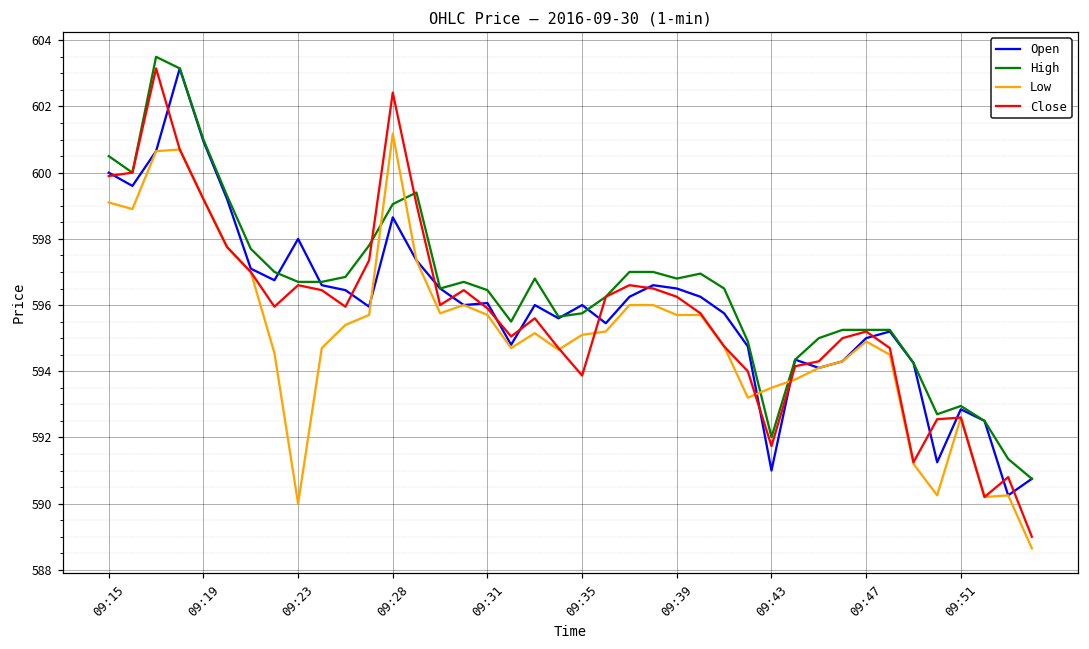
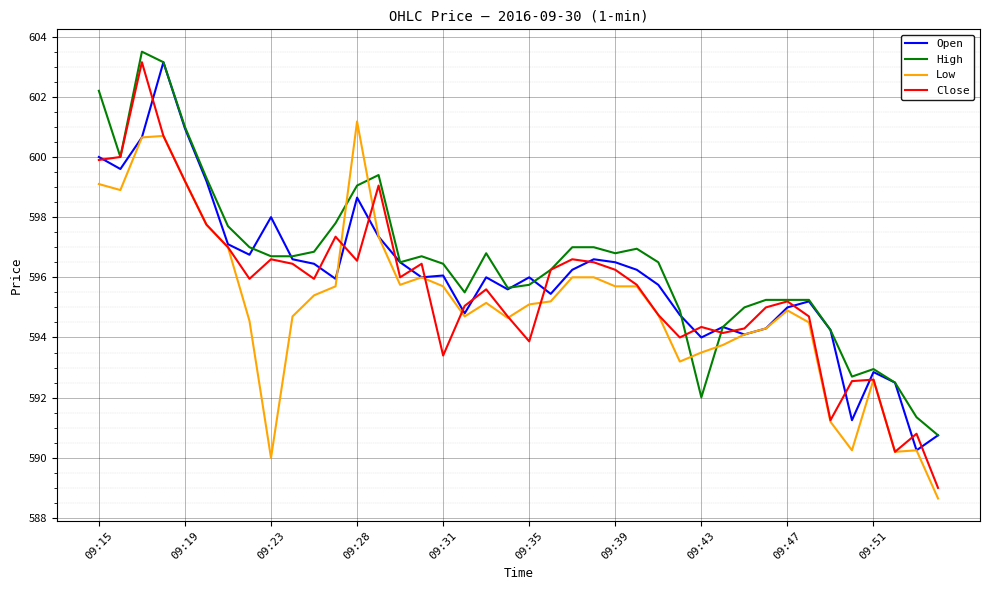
  {
    "Open": {
      "09:15": 600,
      "09:23": 598,
      "09:28": 598.7,
      "09:31": 596,
      "09:35": 596,
      "09:39": 596.5,
-     "09:43": 591,
+     "09:43": 594,
      "09:47": 595,
      "09:51": 592.9
    },
    "High": {
-     "09:15": 600.5,
+     "09:15": 602.2,
      "09:23": 596.7,
      "09:28": 599.1,
      "09:31": 596.5,
      "09:35": 595.8,
      "09:39": 596.8,
      "09:43": 592.0,
      "09:51": 593.0
    },
    "Low": {
      "09:15": 599.1,
      "09:23": 590.0,
      "09:28": 601.2,
      "09:31": 595.7,
      "09:35": 595.1,
      "09:39": 595.7,
      "09:43": 593.5,
      "09:47": 594.9
    },
    "Close": {
      "09:15": 599.9,
      "09:23": 596.6,
-     "09:28": 602.4,
-     "09:31": 595.9,
+     "09:28": 596.6,
+     "09:31": 593.4,
      "09:35": 593.9,
      "09:39": 596.3,
-     "09:43": 591.7
+     "09:43": 594.4
    }
  }
